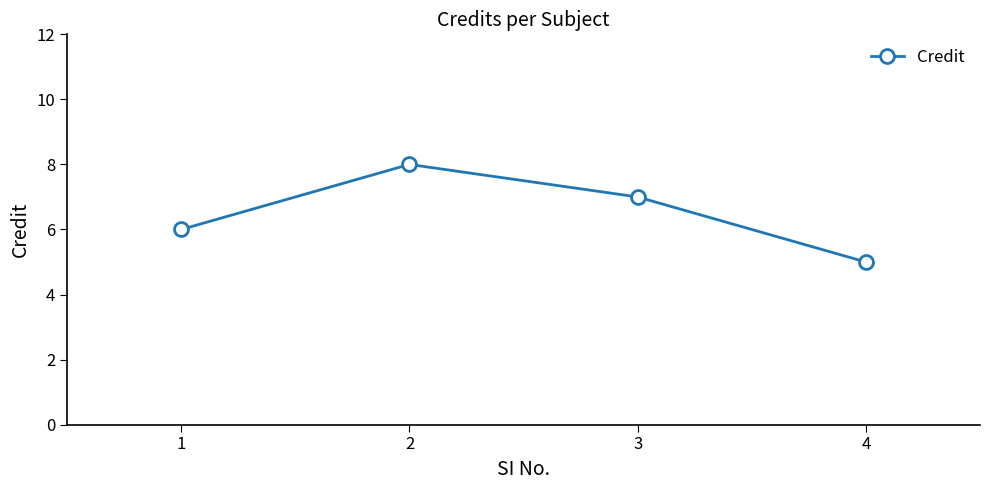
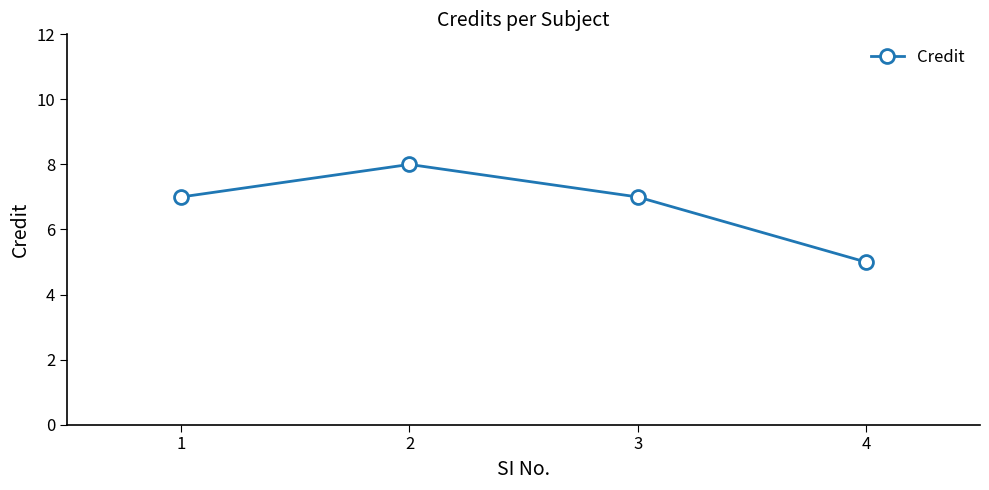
  {
-   "1": 6,
+   "1": 7,
    "2": 8,
    "3": 7,
    "4": 5
  }
